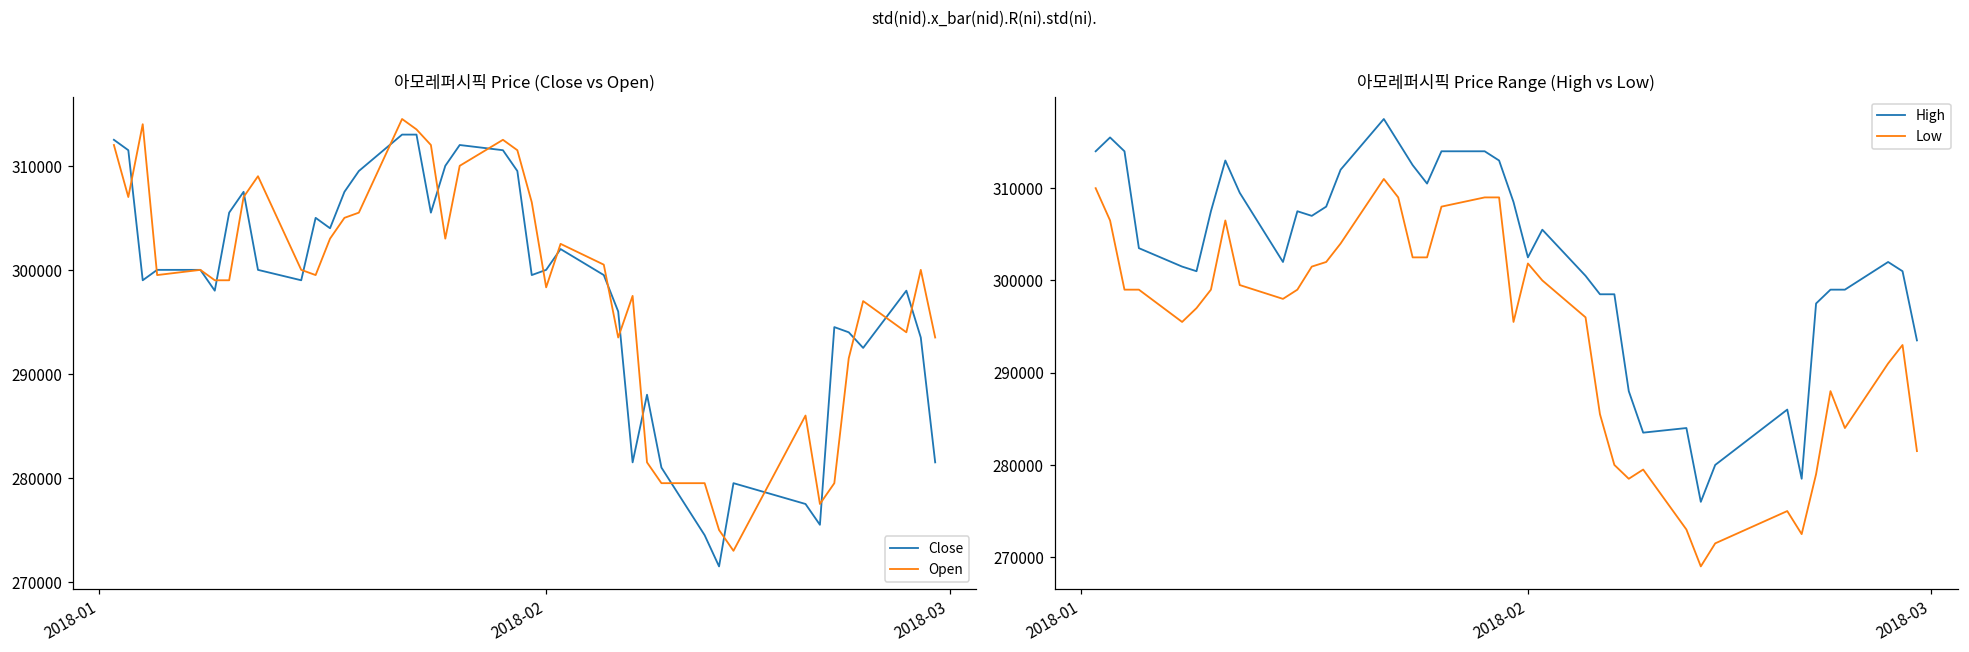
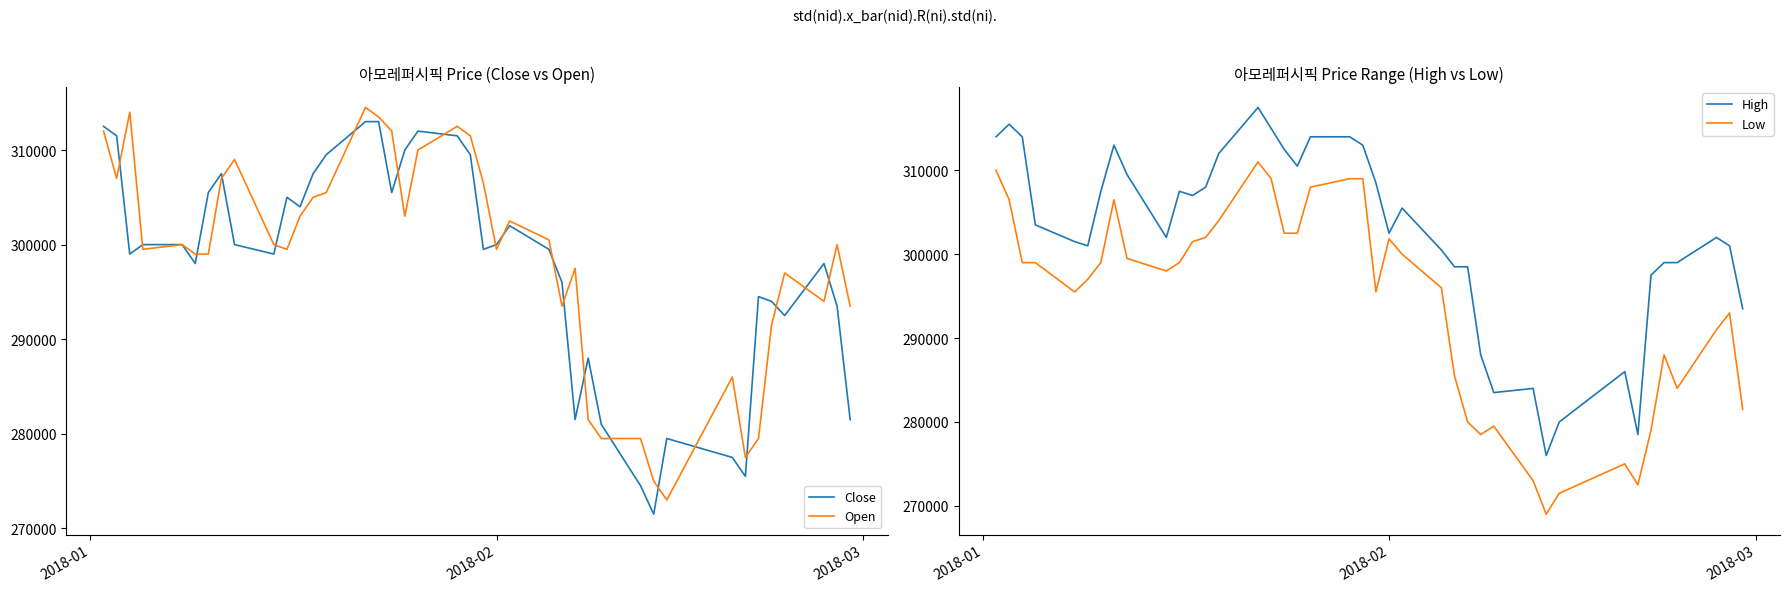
  {
    "아모레퍼시픽 Price (Close vs Open)": {
      "Close": {
        "2018-02": 300000
      },
      "Open": {
-       "2018-02": 298000
+       "2018-02": 300000
      }
    },
    "아모레퍼시픽 Price Range (High vs Low)": {
      "High": {
        "2018-02": 303000
      },
      "Low": {
        "2018-02": 302000
      }
    }
  }
